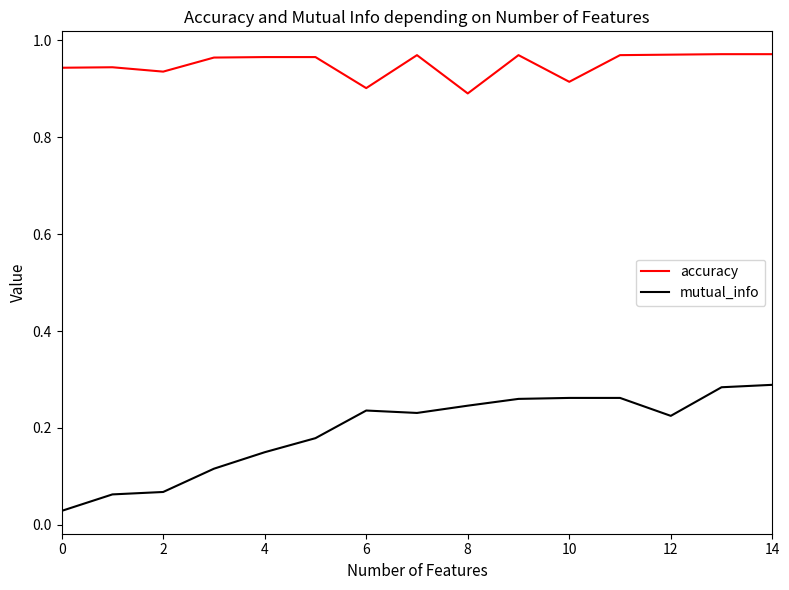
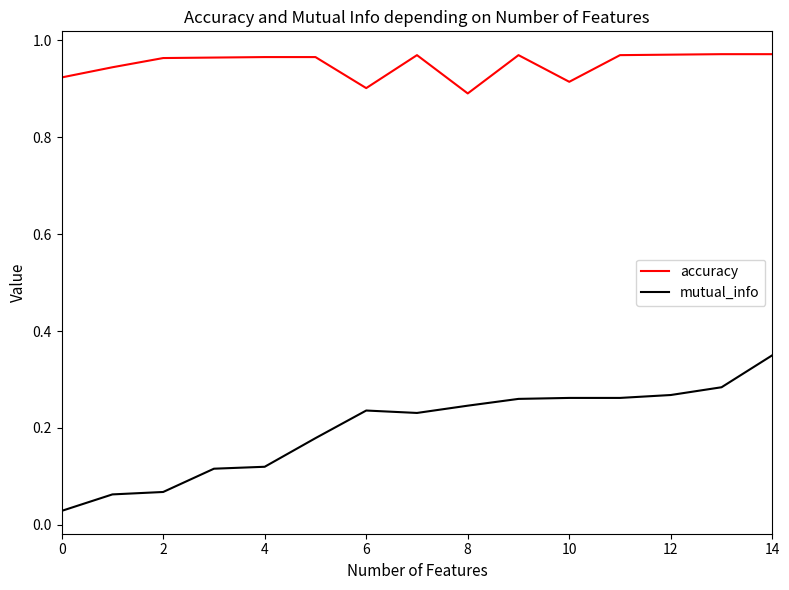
  {
    "accuracy": {
-     "0": 0.94,
-     "2": 0.94,
+     "0": 0.92,
+     "2": 0.96,
      "4": 0.97,
      "6": 0.90,
      "8": 0.89,
      "10": 0.91,
      "12": 0.97,
      "14": 0.97
    },
    "mutual_info": {
      "0": 0.03,
      "2": 0.07,
-     "4": 0.15,
+     "4": 0.12,
      "6": 0.24,
      "8": 0.25,
      "10": 0.26,
-     "12": 0.23,
-     "14": 0.29
+     "12": 0.27,
+     "14": 0.35
    }
  }
